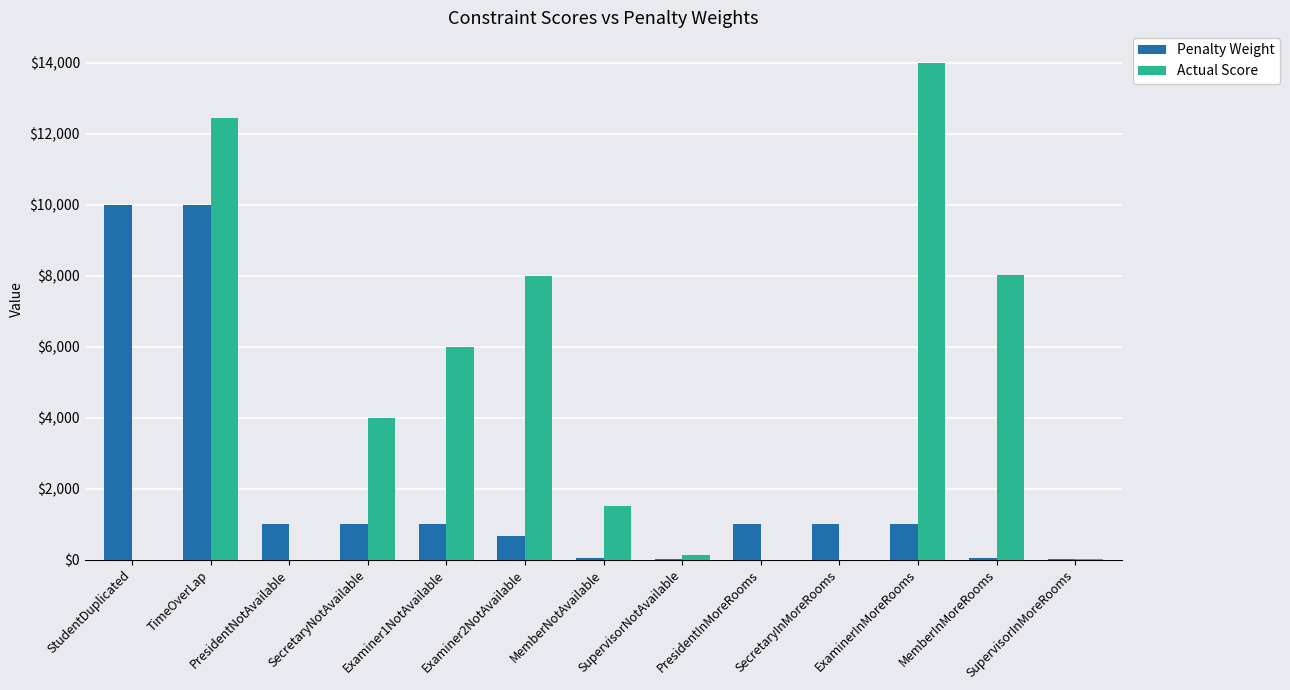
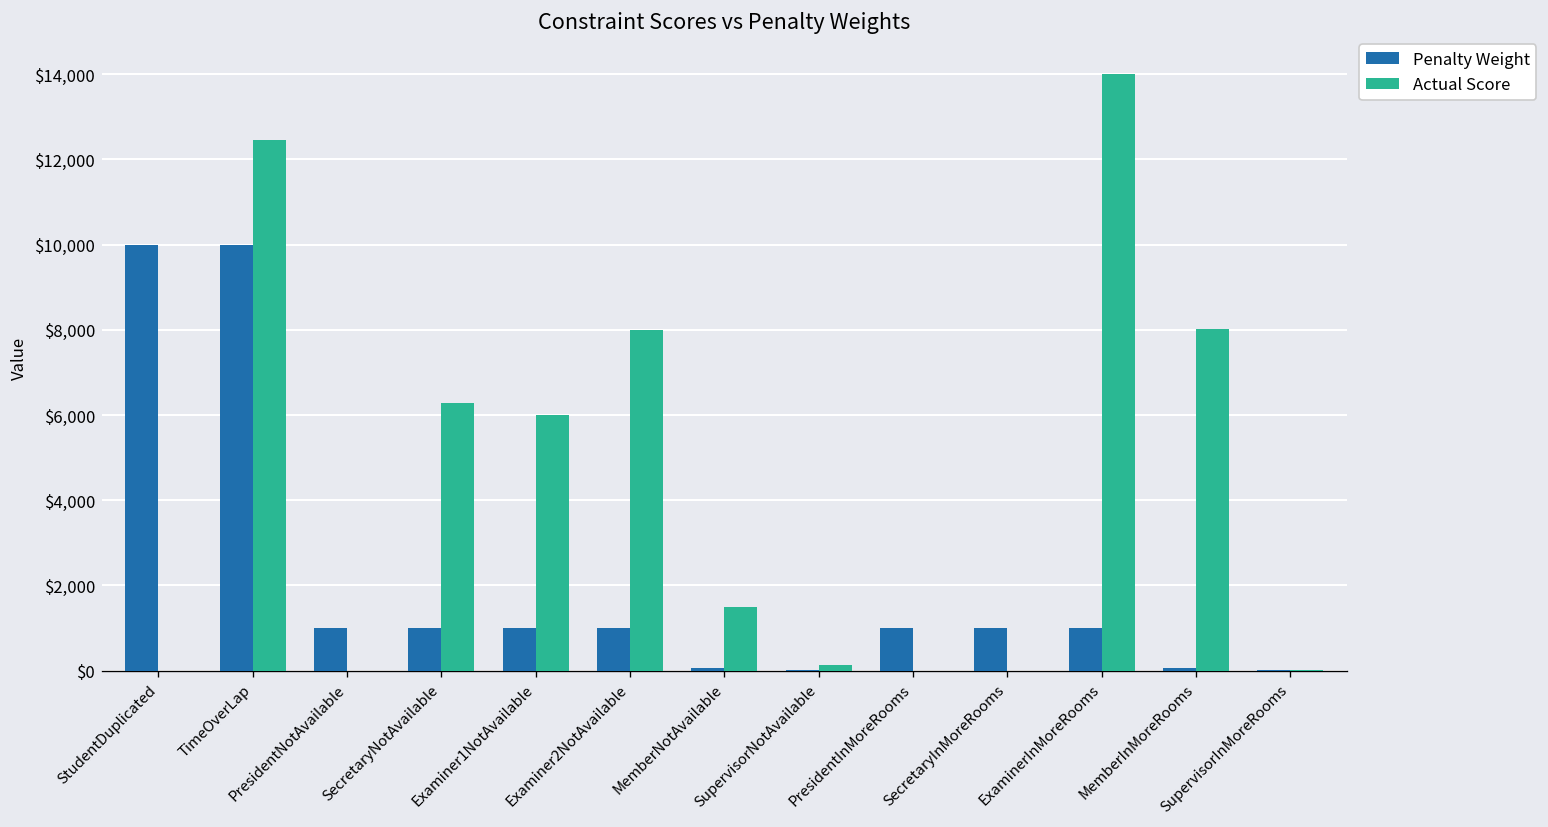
  {
    "Penalty Weight": {
      "StudentDuplicated": "$10,000",
      "TimeOverLap": "$10,000",
      "PresidentNotAvailable": "$1,000",
      "SecretaryNotAvailable": "$1,000",
      "Examiner1NotAvailable": "$1,000",
-     "Examiner2NotAvailable": "$700",
+     "Examiner2NotAvailable": "$1,000",
      "PresidentInMoreRooms": "$1,000",
      "SecretaryInMoreRooms": "$1,000",
      "ExaminerInMoreRooms": "$1,000"
    },
    "Actual Score": {
      "StudentDuplicated": "$0",
      "TimeOverLap": "$12,500",
      "PresidentNotAvailable": "$0",
-     "SecretaryNotAvailable": "$4,000",
+     "SecretaryNotAvailable": "$6,300",
      "Examiner1NotAvailable": "$6,000",
      "Examiner2NotAvailable": "$8,000",
      "MemberNotAvailable": "$1,500",
      "SupervisorNotAvailable": "$100",
      "PresidentInMoreRooms": "$0",
      "SecretaryInMoreRooms": "$0",
      "ExaminerInMoreRooms": "$14,000",
      "MemberInMoreRooms": "$8,000"
    }
  }
